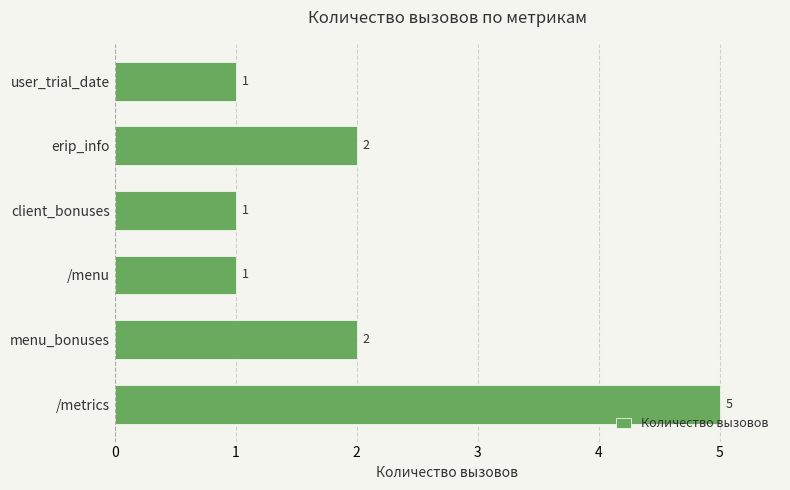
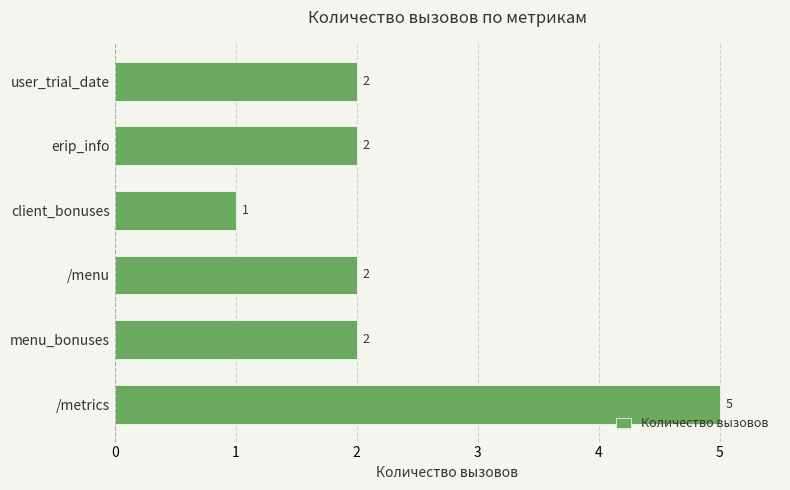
  {
-   "user_trial_date": 1,
+   "user_trial_date": 2,
    "erip_info": 2,
    "client_bonuses": 1,
-   "/menu": 1,
+   "/menu": 2,
    "menu_bonuses": 2,
    "/metrics": 5
  }
